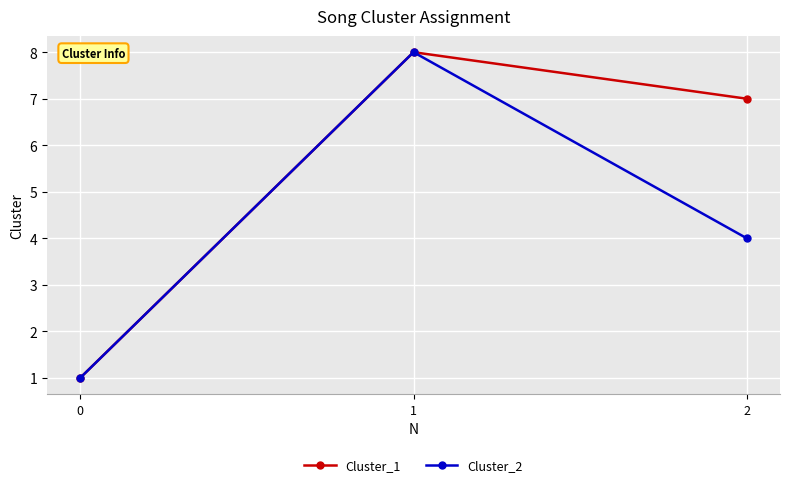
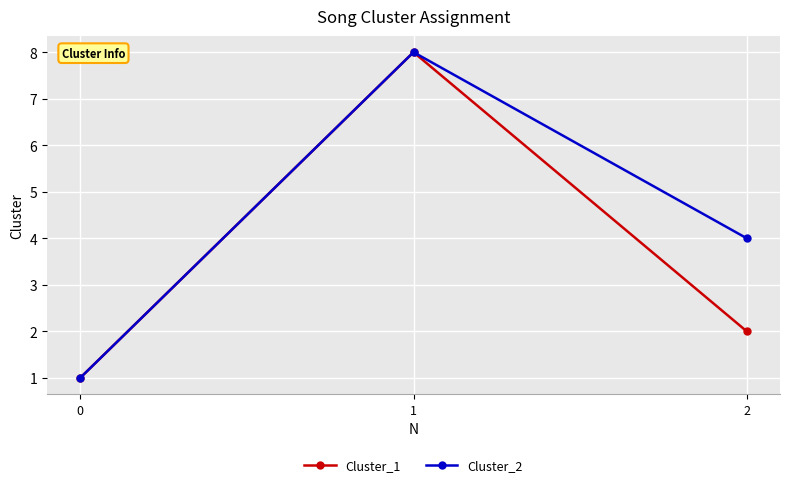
  {
    "Cluster_1": {
-     "2": 7
+     "2": 2
    },
    "Cluster_2": {
      "2": 4
    }
  }
